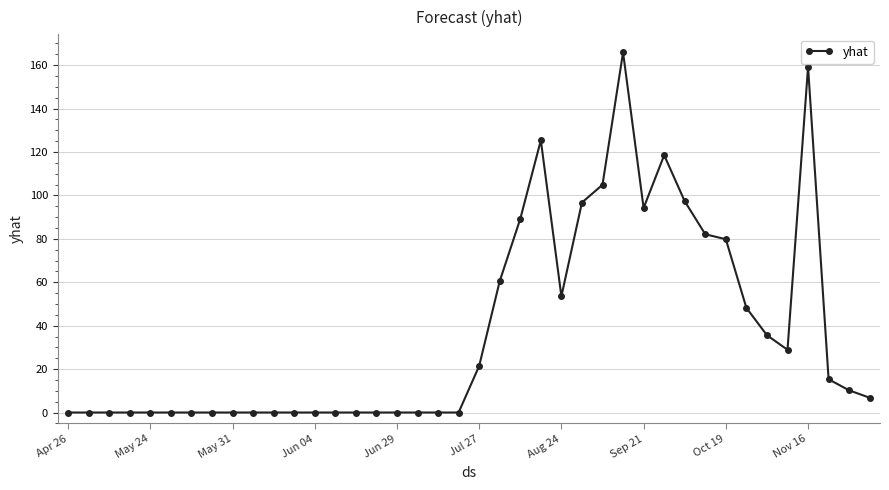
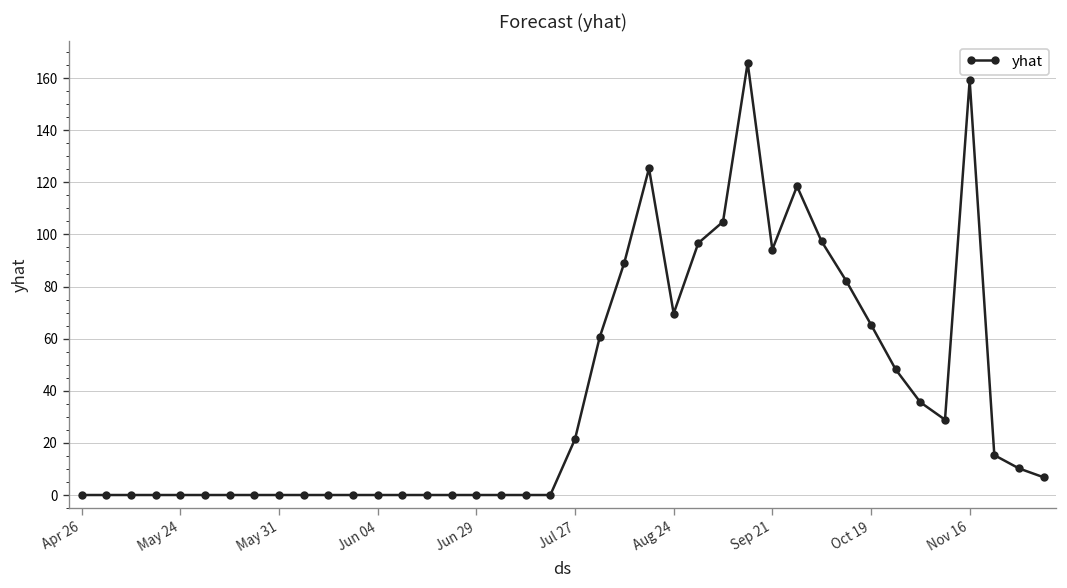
  {
    "Apr 26": 0,
    "May 24": 0,
    "May 31": 0,
    "Jun 04": 0,
    "Jun 29": 0,
    "Jul 27": 21,
-   "Aug 24": 54,
+   "Aug 24": 70,
    "Sep 21": 94,
-   "Oct 19": 80,
+   "Oct 19": 65,
    "Nov 16": 159
  }
